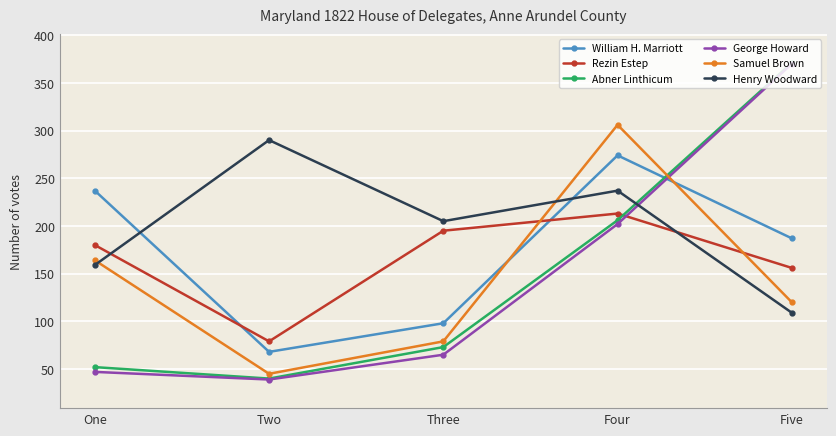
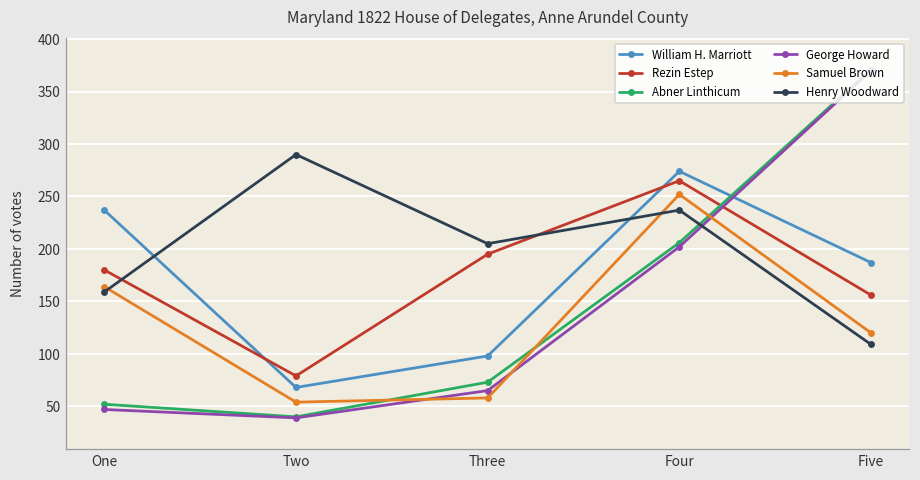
  {
    "William H. Marriott": {
      "One": 240,
      "Two": 70,
      "Three": 100,
      "Four": 270,
      "Five": 190
    },
    "Rezin Estep": {
      "One": 180,
      "Two": 80,
      "Three": 200,
-     "Four": 210,
+     "Four": 270,
      "Five": 160
    },
    "Abner Linthicum": {
      "One": 50,
      "Three": 70,
      "Four": 210
    },
    "George Howard": {
      "One": 50,
      "Three": 70,
      "Four": 200
    },
    "Samuel Brown": {
      "One": 160,
-     "Two": 45,
-     "Three": 80,
-     "Four": 310,
+     "Two": 54,
+     "Three": 60,
+     "Four": 250,
      "Five": 120
    },
    "Henry Woodward": {
      "One": 160,
      "Two": 290,
      "Three": 210,
      "Four": 240,
      "Five": 110
    }
  }
